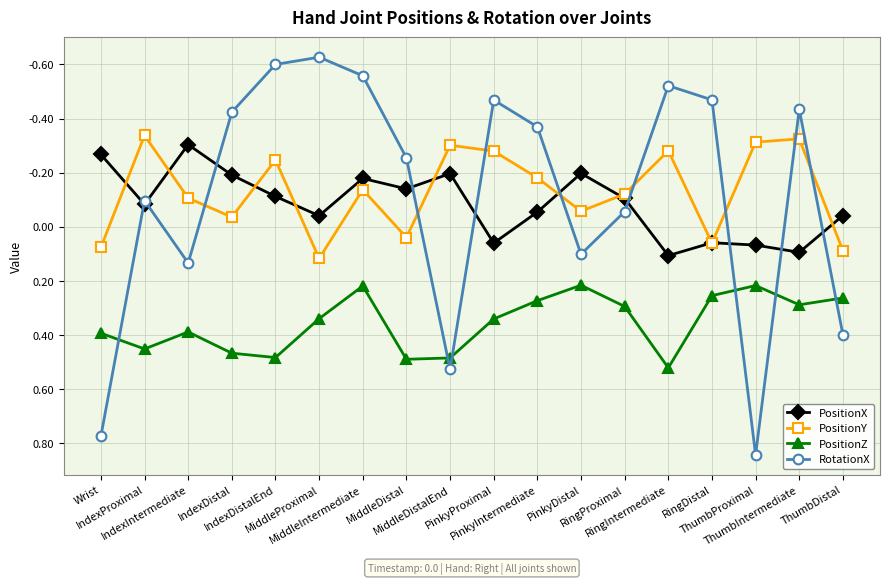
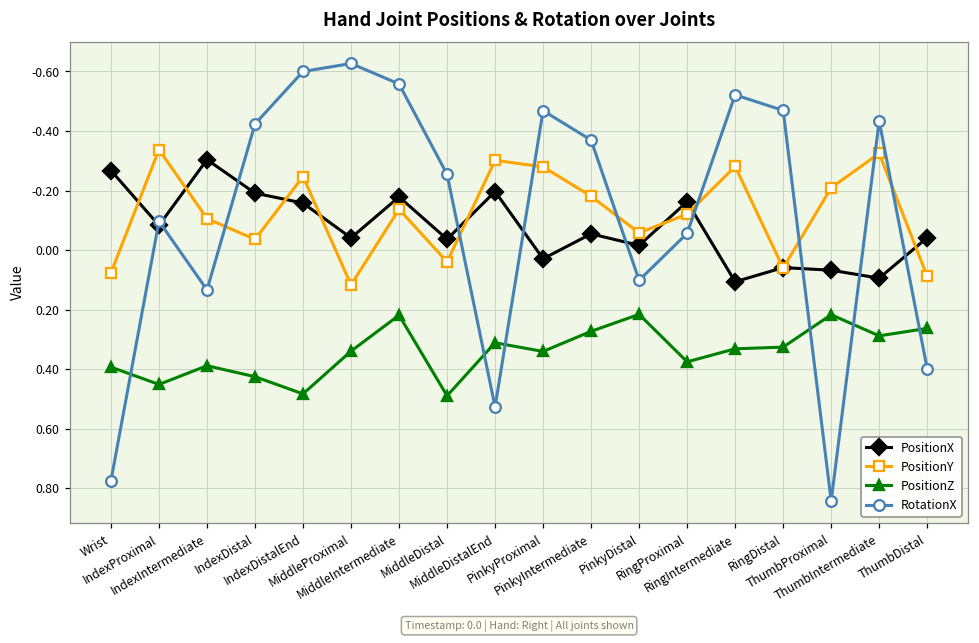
  {
    "PositionX": {
      "Wrist": -0.27,
      "IndexProximal": -0.08,
      "IndexIntermediate": -0.30,
      "IndexDistal": -0.19,
-     "IndexDistalEnd": -0.11,
+     "IndexDistalEnd": -0.16,
      "MiddleProximal": -0.04,
      "MiddleIntermediate": -0.18,
-     "MiddleDistal": -0.14,
+     "MiddleDistal": -0.04,
      "MiddleDistalEnd": -0.20,
-     "PinkyProximal": 0.06,
+     "PinkyProximal": 0.03,
      "PinkyIntermediate": -0.05,
-     "PinkyDistal": -0.20,
-     "RingProximal": -0.11,
+     "PinkyDistal": -0.02,
+     "RingProximal": -0.16,
      "RingIntermediate": 0.11,
      "ThumbProximal": 0.07,
      "ThumbIntermediate": 0.09,
      "ThumbDistal": -0.04
    },
    "PositionY": {
      "Wrist": 0.08,
      "IndexProximal": -0.34,
      "IndexIntermediate": -0.11,
      "IndexDistal": -0.04,
      "IndexDistalEnd": -0.25,
      "MiddleProximal": 0.12,
      "MiddleIntermediate": -0.14,
      "MiddleDistal": 0.04,
      "MiddleDistalEnd": -0.30,
      "PinkyProximal": -0.28,
      "PinkyIntermediate": -0.18,
      "PinkyDistal": -0.06,
      "RingProximal": -0.12,
      "RingIntermediate": -0.28,
-     "ThumbProximal": -0.31,
+     "ThumbProximal": -0.21,
      "ThumbIntermediate": -0.33,
      "ThumbDistal": 0.09
    },
    "PositionZ": {
      "Wrist": 0.39,
      "IndexProximal": 0.45,
      "IndexIntermediate": 0.39,
-     "IndexDistal": 0.47,
+     "IndexDistal": 0.42,
      "IndexDistalEnd": 0.48,
      "MiddleProximal": 0.34,
      "MiddleIntermediate": 0.22,
      "MiddleDistal": 0.49,
-     "MiddleDistalEnd": 0.48,
+     "MiddleDistalEnd": 0.31,
      "PinkyProximal": 0.34,
      "PinkyIntermediate": 0.27,
      "PinkyDistal": 0.22,
-     "RingProximal": 0.29,
-     "RingIntermediate": 0.52,
-     "RingDistal": 0.25,
+     "RingProximal": 0.37,
+     "RingIntermediate": 0.33,
+     "RingDistal": 0.33,
      "ThumbProximal": 0.22,
      "ThumbIntermediate": 0.29,
      "ThumbDistal": 0.26
    },
    "RotationX": {
      "Wrist": 0.77,
      "IndexProximal": -0.10,
      "IndexIntermediate": 0.13,
      "IndexDistal": -0.42,
      "IndexDistalEnd": -0.60,
      "MiddleProximal": -0.63,
      "MiddleIntermediate": -0.56,
      "MiddleDistal": -0.25,
      "MiddleDistalEnd": 0.53,
      "PinkyProximal": -0.47,
      "PinkyIntermediate": -0.37,
      "PinkyDistal": 0.10,
      "RingProximal": -0.06,
      "RingIntermediate": -0.52,
      "RingDistal": -0.47,
      "ThumbProximal": 0.84,
      "ThumbIntermediate": -0.43,
      "ThumbDistal": 0.40
    }
  }
